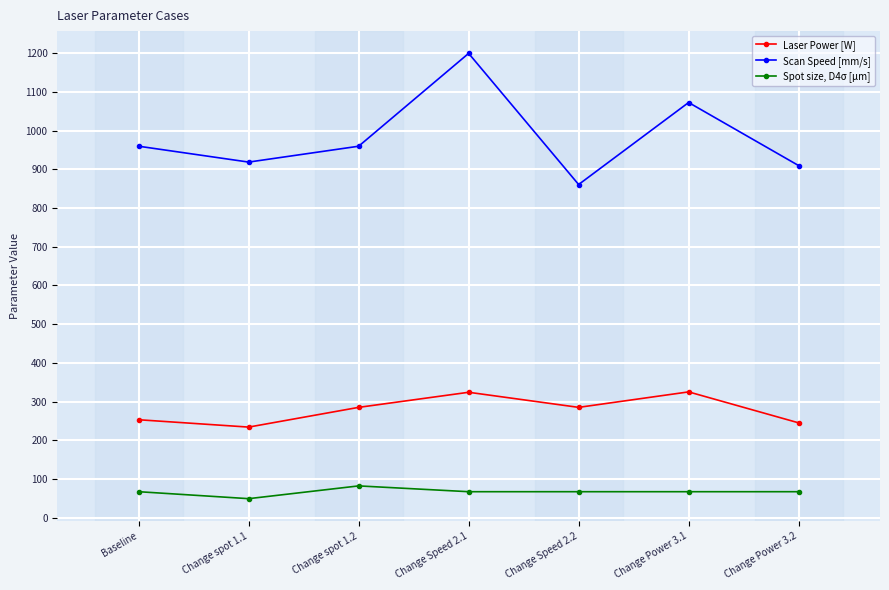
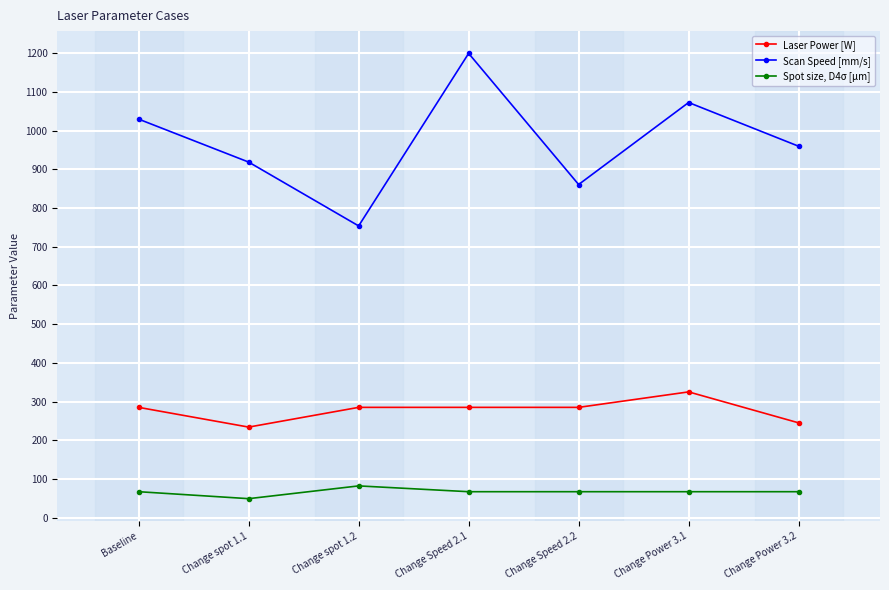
  {
    "Laser Power [W]": {
-     "Baseline": 250,
+     "Baseline": 290,
      "Change spot 1.1": 230,
      "Change spot 1.2": 290,
-     "Change Speed 2.1": 320,
+     "Change Speed 2.1": 290,
      "Change Speed 2.2": 290,
      "Change Power 3.1": 330,
      "Change Power 3.2": 250
    },
    "Scan Speed [mm/s]": {
-     "Baseline": 960,
+     "Baseline": 1030,
      "Change spot 1.1": 920,
-     "Change spot 1.2": 960,
+     "Change spot 1.2": 750,
      "Change Speed 2.1": 1200,
      "Change Speed 2.2": 860,
      "Change Power 3.1": 1070,
-     "Change Power 3.2": 910
+     "Change Power 3.2": 960
    },
    "Spot size, D4σ [μm]": {
      "Baseline": 70,
      "Change spot 1.1": 50,
      "Change spot 1.2": 80,
      "Change Speed 2.1": 70,
      "Change Speed 2.2": 70,
      "Change Power 3.1": 70,
      "Change Power 3.2": 70
    }
  }
